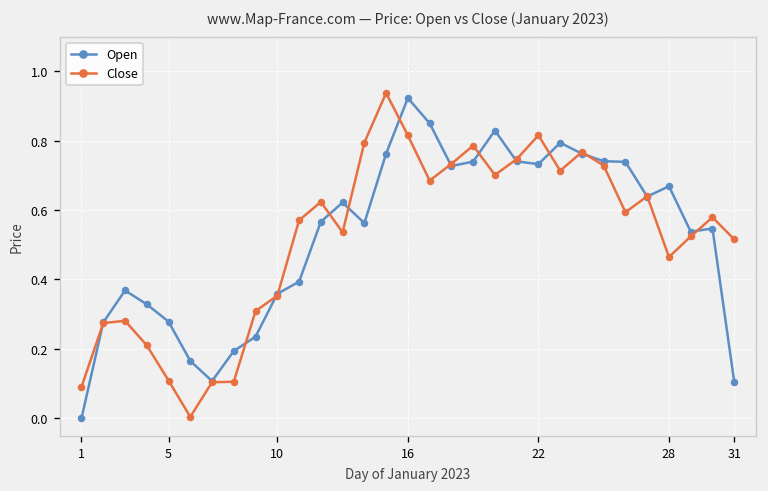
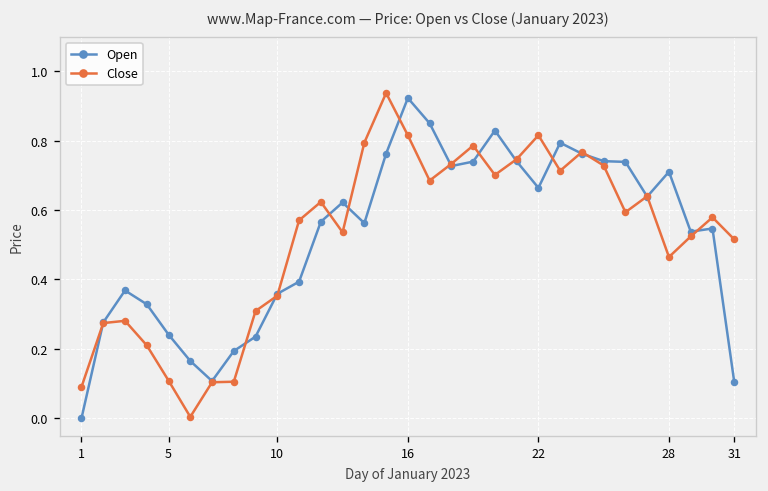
  {
    "Open": {
      "1": 0.00,
-     "5": 0.28,
+     "5": 0.24,
      "16": 0.92,
-     "22": 0.73,
-     "28": 0.67,
+     "22": 0.66,
+     "28": 0.71,
      "31": 0.10
    },
    "Close": {
      "1": 0.09,
      "5": 0.11,
      "16": 0.82,
      "22": 0.82,
      "28": 0.46,
      "31": 0.52
    }
  }
